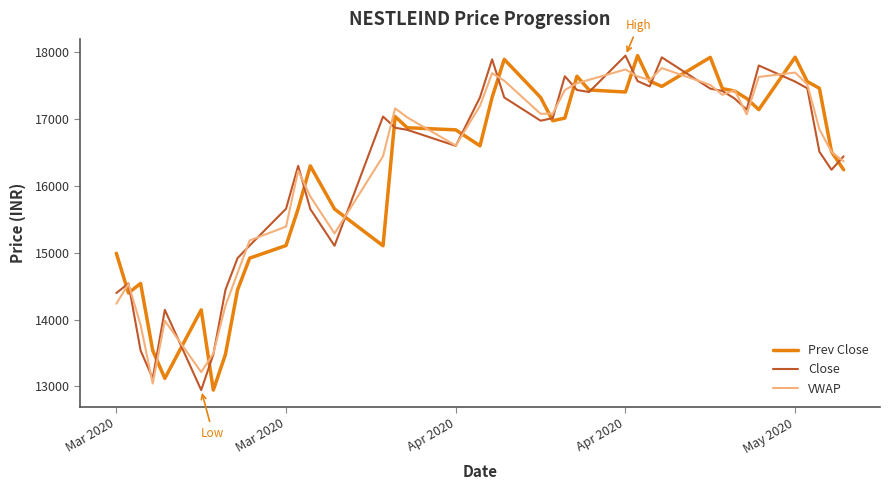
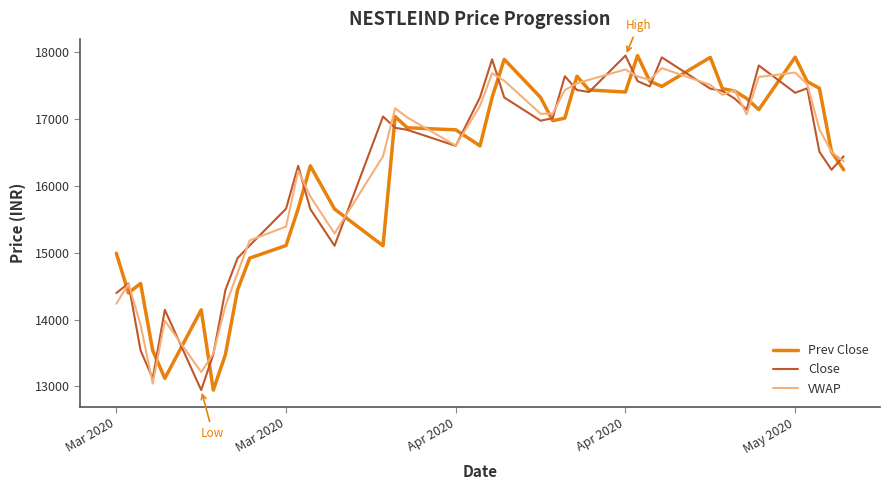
  {
    "Prev Close": {
      "May 2020": 17900
    },
    "Close": {
-     "May 2020": 17600
+     "May 2020": 17400
    },
    "VWAP": {
      "May 2020": 17700
    }
  }
